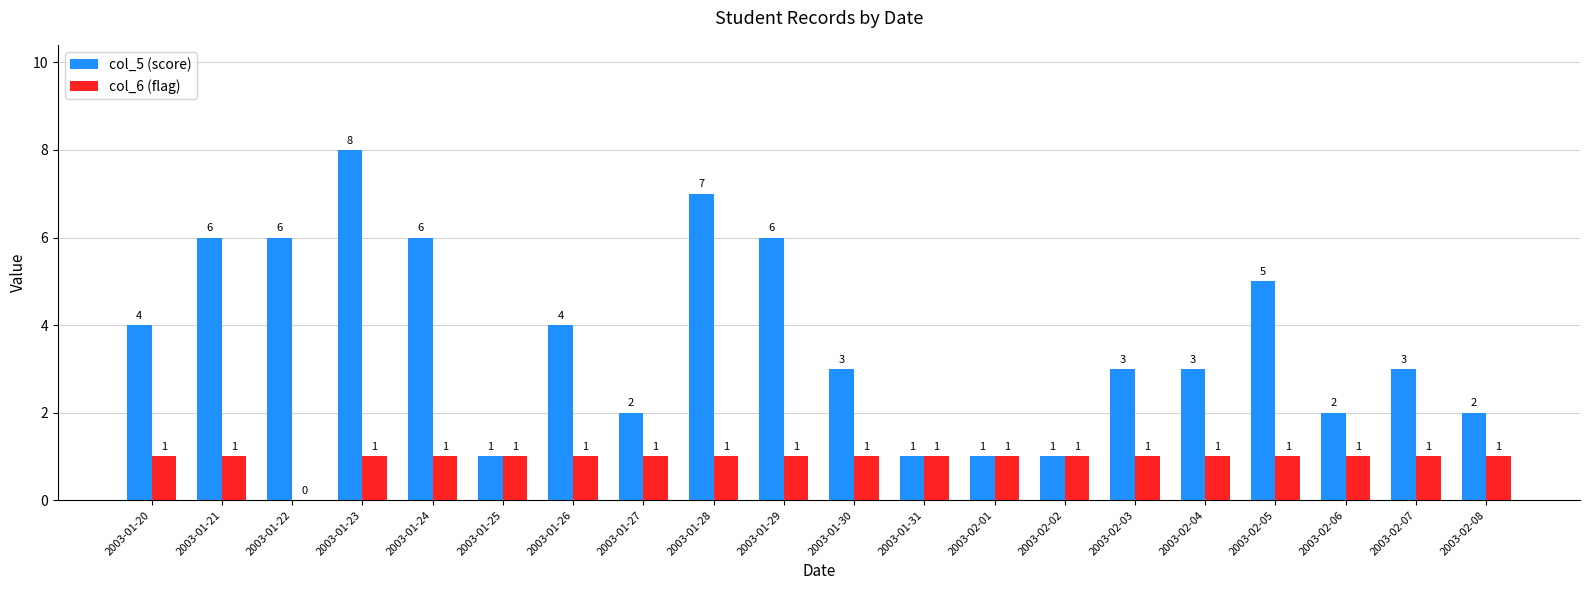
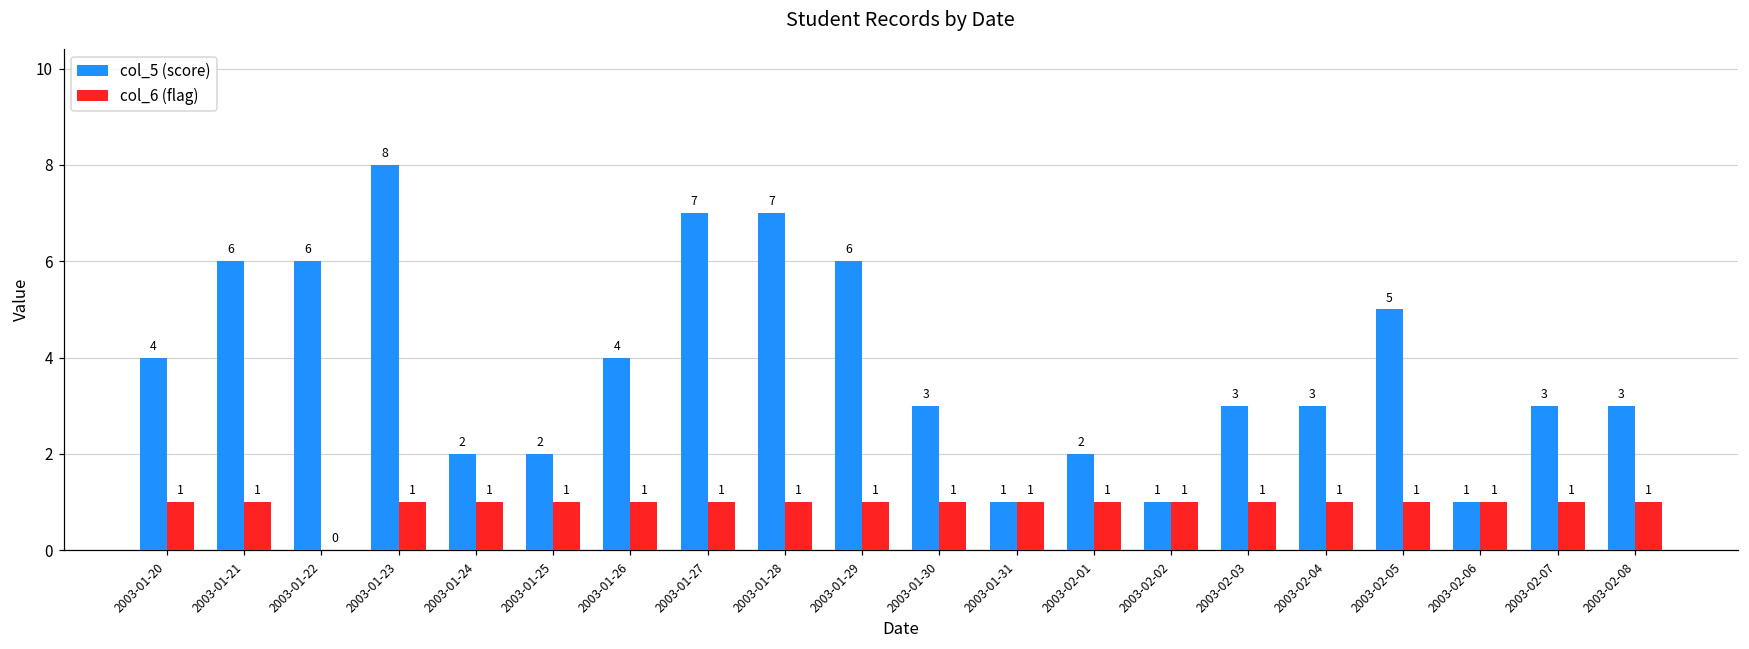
  {
    "col_5 (score)": {
      "2003-01-20": 4,
      "2003-01-21": 6,
      "2003-01-22": 6,
      "2003-01-23": 8,
-     "2003-01-24": 6,
-     "2003-01-25": 1,
+     "2003-01-24": 2,
+     "2003-01-25": 2,
      "2003-01-26": 4,
-     "2003-01-27": 2,
+     "2003-01-27": 7,
      "2003-01-28": 7,
      "2003-01-29": 6,
      "2003-01-30": 3,
      "2003-01-31": 1,
-     "2003-02-01": 1,
+     "2003-02-01": 2,
      "2003-02-02": 1,
      "2003-02-03": 3,
      "2003-02-04": 3,
      "2003-02-05": 5,
-     "2003-02-06": 2,
+     "2003-02-06": 1,
      "2003-02-07": 3,
-     "2003-02-08": 2
+     "2003-02-08": 3
    },
    "col_6 (flag)": {
      "2003-01-20": 1,
      "2003-01-21": 1,
      "2003-01-22": 0,
      "2003-01-23": 1,
      "2003-01-24": 1,
      "2003-01-25": 1,
      "2003-01-26": 1,
      "2003-01-27": 1,
      "2003-01-28": 1,
      "2003-01-29": 1,
      "2003-01-30": 1,
      "2003-01-31": 1,
      "2003-02-01": 1,
      "2003-02-02": 1,
      "2003-02-03": 1,
      "2003-02-04": 1,
      "2003-02-05": 1,
      "2003-02-06": 1,
      "2003-02-07": 1,
      "2003-02-08": 1
    }
  }
